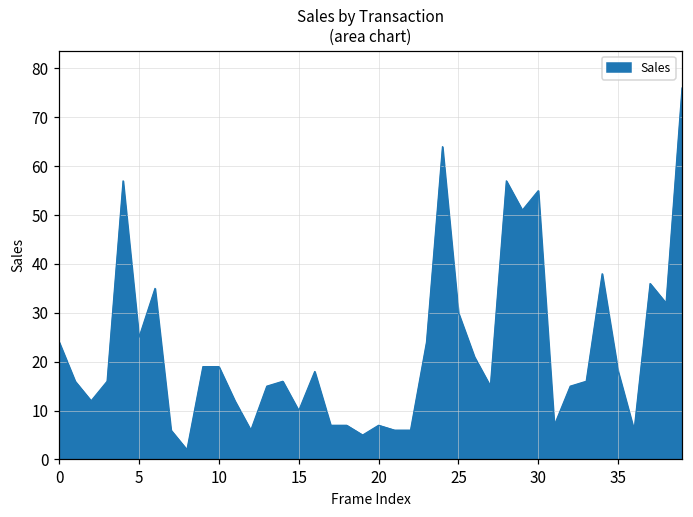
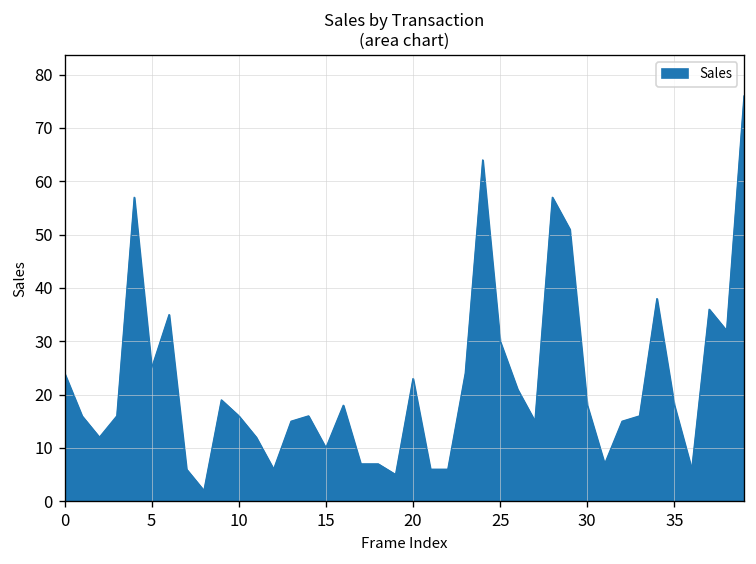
  {
    "0": 24,
    "5": 25,
-   "10": 19,
+   "10": 16,
    "15": 10,
-   "20": 7,
+   "20": 23,
    "25": 30,
-   "30": 55,
+   "30": 18,
    "35": 18
  }
